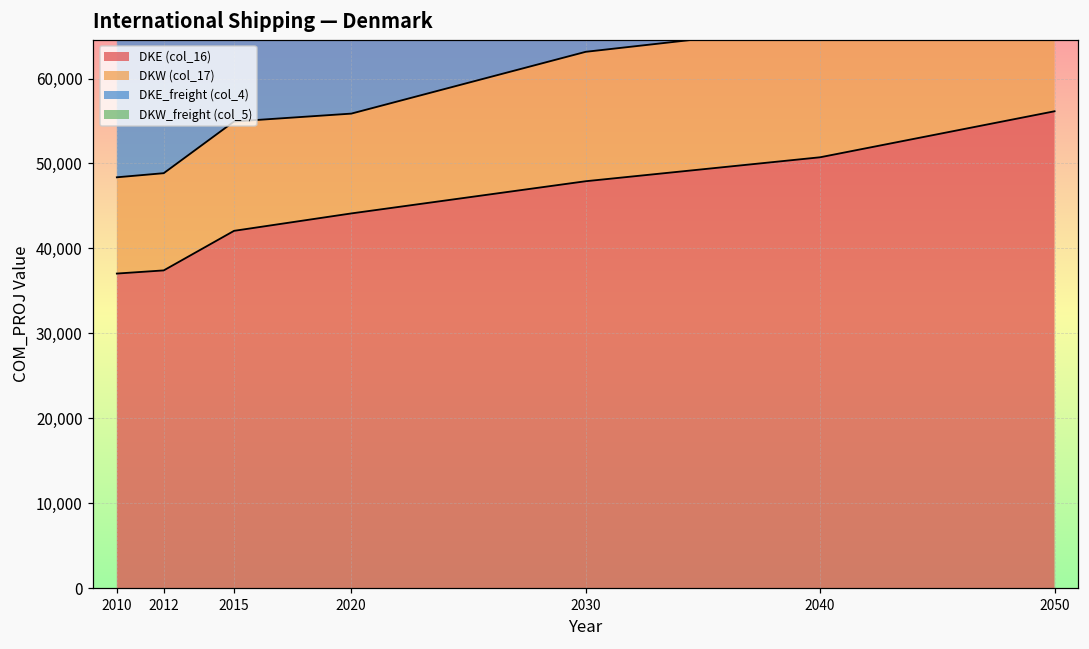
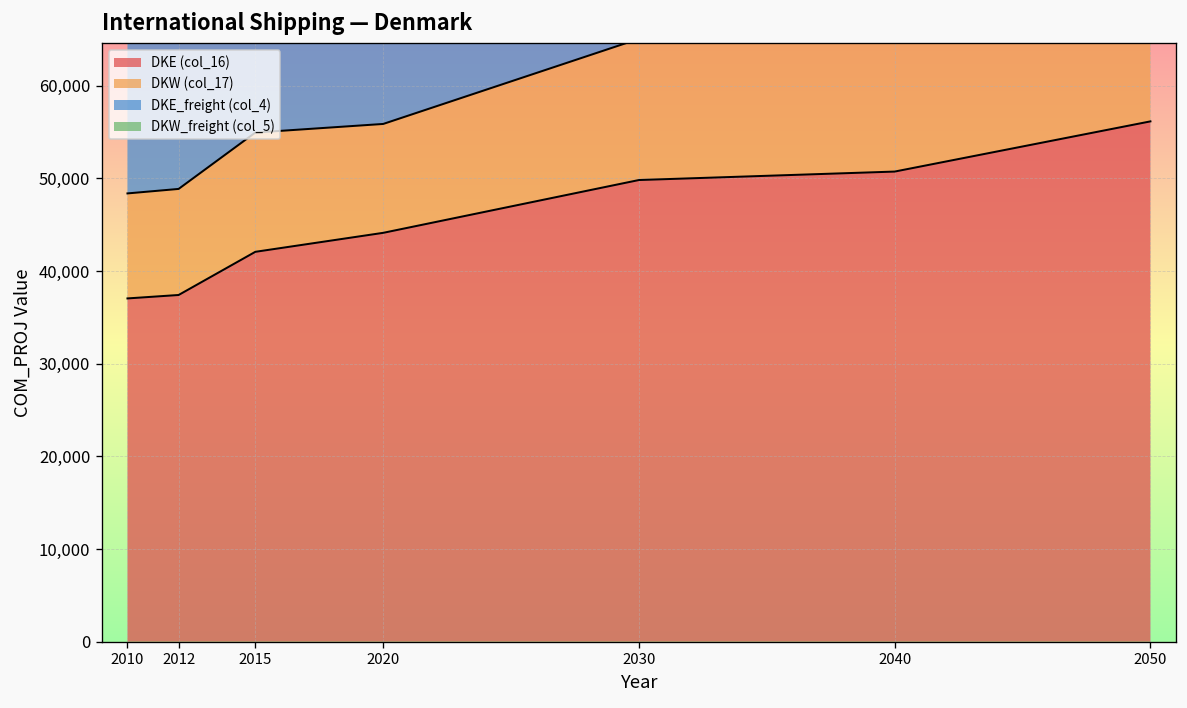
  {
    "DKE (col_16)": {
      "2010": "37,000",
      "2012": "37,000",
      "2015": "42,000",
      "2020": "44,000",
-     "2030": "48,000",
+     "2030": "50,000",
      "2040": "51,000",
      "2050": "56,000"
    },
    "DKW (col_17)": {
      "2010": "11,000",
      "2012": "11,000",
      "2020": "12,000"
    }
  }
